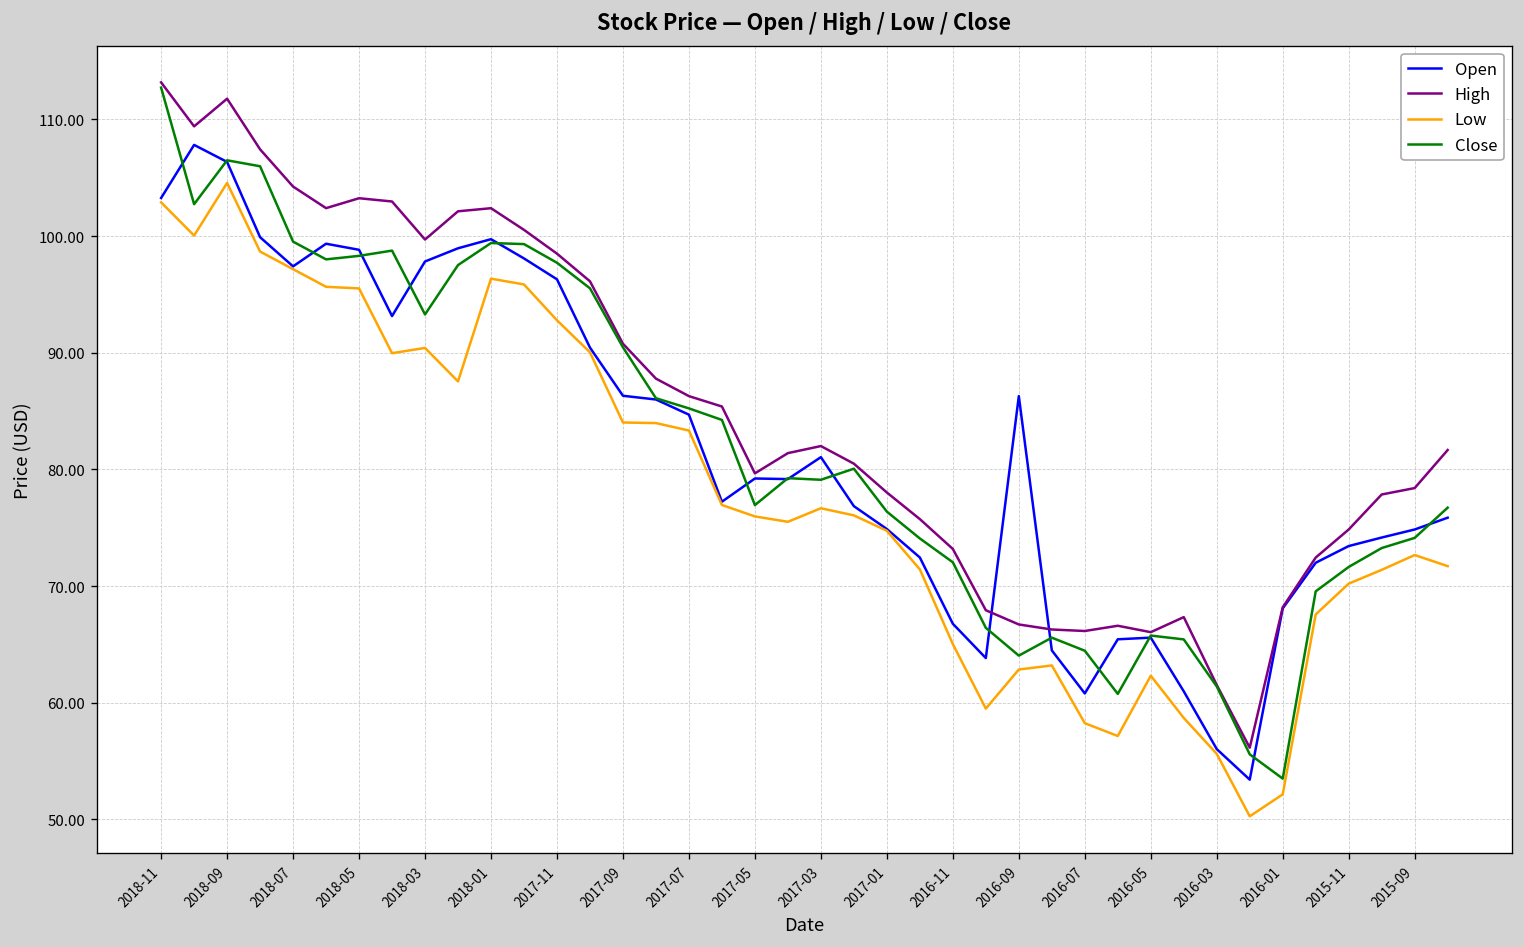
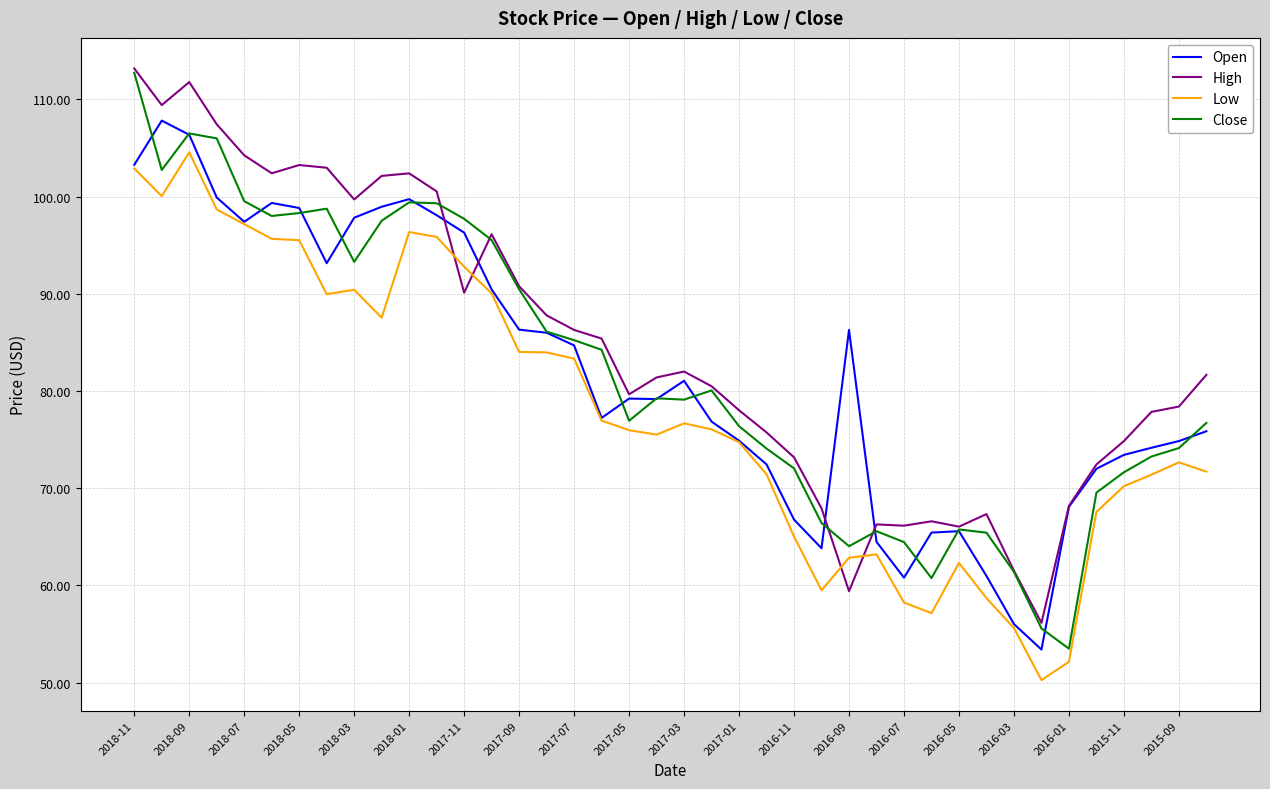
  {
    "Open": {
      "2018-11": 103,
      "2018-05": 99,
      "2018-03": 98,
      "2018-01": 100,
      "2017-11": 96,
      "2017-09": 86,
      "2017-07": 85,
      "2017-05": 79,
      "2017-03": 81,
      "2016-11": 67,
      "2016-09": 86,
      "2016-07": 61,
      "2016-03": 56,
      "2015-11": 73,
      "2015-09": 75
    },
    "High": {
      "2018-11": 113,
      "2018-09": 112,
      "2018-07": 104,
      "2018-05": 103,
      "2018-03": 100,
      "2018-01": 102,
-     "2017-11": 98,
+     "2017-11": 90,
      "2017-09": 91,
      "2017-07": 86,
      "2017-05": 80,
      "2017-03": 82,
      "2017-01": 78,
      "2016-11": 73,
-     "2016-09": 67,
+     "2016-09": 59,
      "2016-07": 66,
      "2016-05": 66,
      "2015-11": 75,
      "2015-09": 78
    },
    "Low": {
      "2018-11": 103,
      "2018-09": 105,
      "2018-05": 96,
      "2018-03": 90,
      "2018-01": 96,
      "2017-11": 93,
      "2017-09": 84,
      "2017-07": 83,
      "2017-05": 76,
      "2017-03": 77,
      "2016-11": 65,
      "2016-09": 63,
      "2016-07": 58,
      "2016-05": 62,
      "2016-03": 56,
      "2016-01": 52,
      "2015-11": 70,
      "2015-09": 73
    },
    "Close": {
      "2018-11": 113,
      "2018-07": 100,
      "2018-05": 98,
      "2018-03": 93,
      "2018-01": 99,
      "2017-11": 98,
      "2017-09": 90,
      "2017-07": 85,
      "2017-05": 77,
      "2017-03": 79,
      "2017-01": 76,
      "2016-11": 72,
      "2016-09": 64,
      "2016-07": 64,
      "2016-01": 54,
      "2015-11": 72,
      "2015-09": 74
    }
  }
